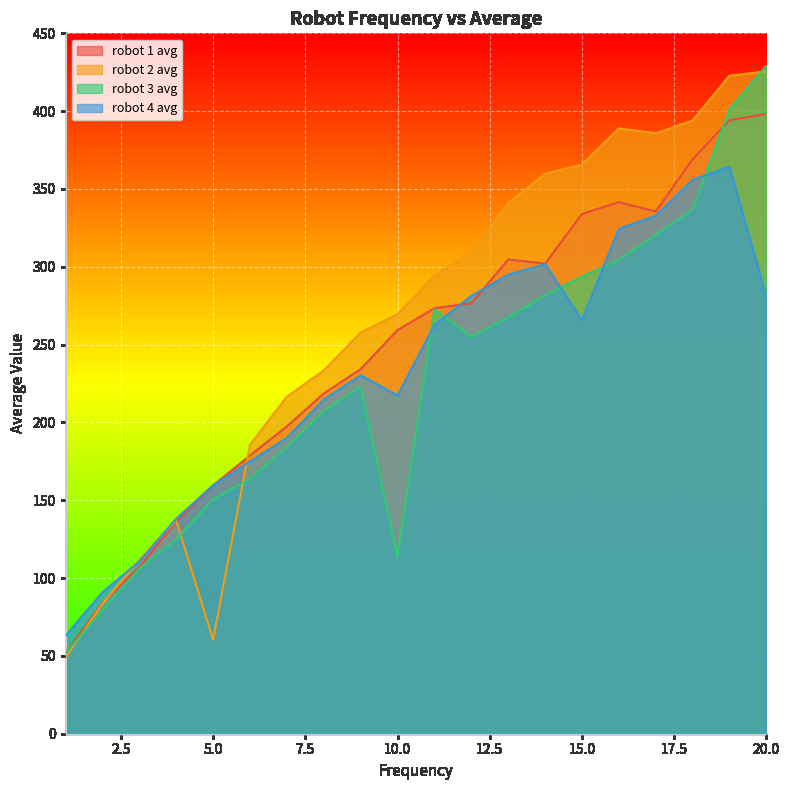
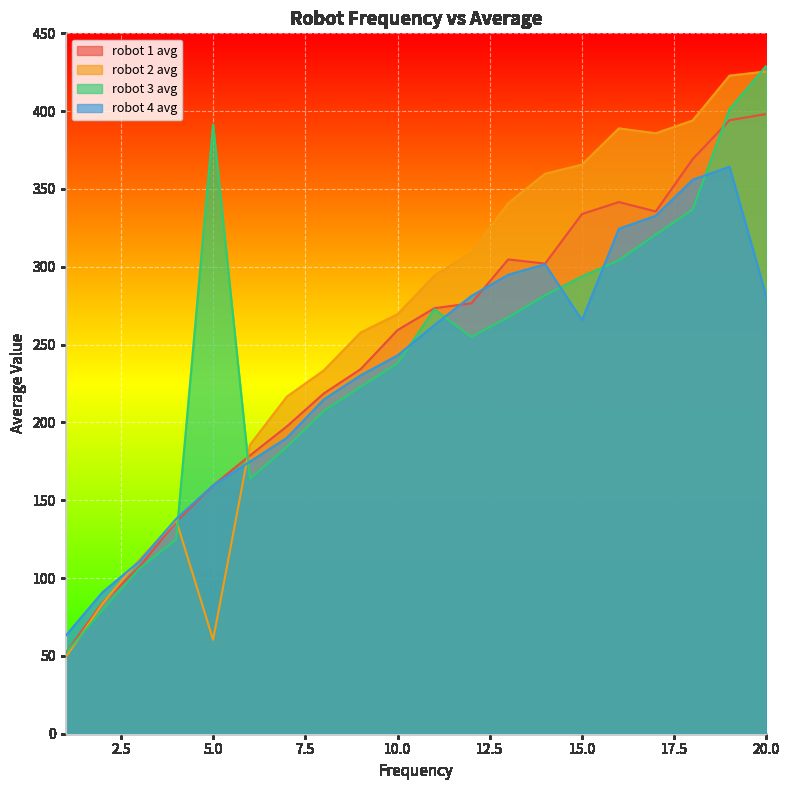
  {
    "robot 1 avg": {
      "10.0": 259,
      "15.0": 334,
      "20.0": 398
    },
    "robot 2 avg": {
      "5.0": 60,
      "10.0": 269,
      "15.0": 366,
      "20.0": 426
    },
    "robot 3 avg": {
-     "5.0": 151,
-     "10.0": 114,
+     "5.0": 391,
+     "10.0": 238,
      "15.0": 294,
      "20.0": 429
    },
    "robot 4 avg": {
-     "10.0": 217,
+     "10.0": 243,
      "15.0": 266,
      "20.0": 281
    }
  }
